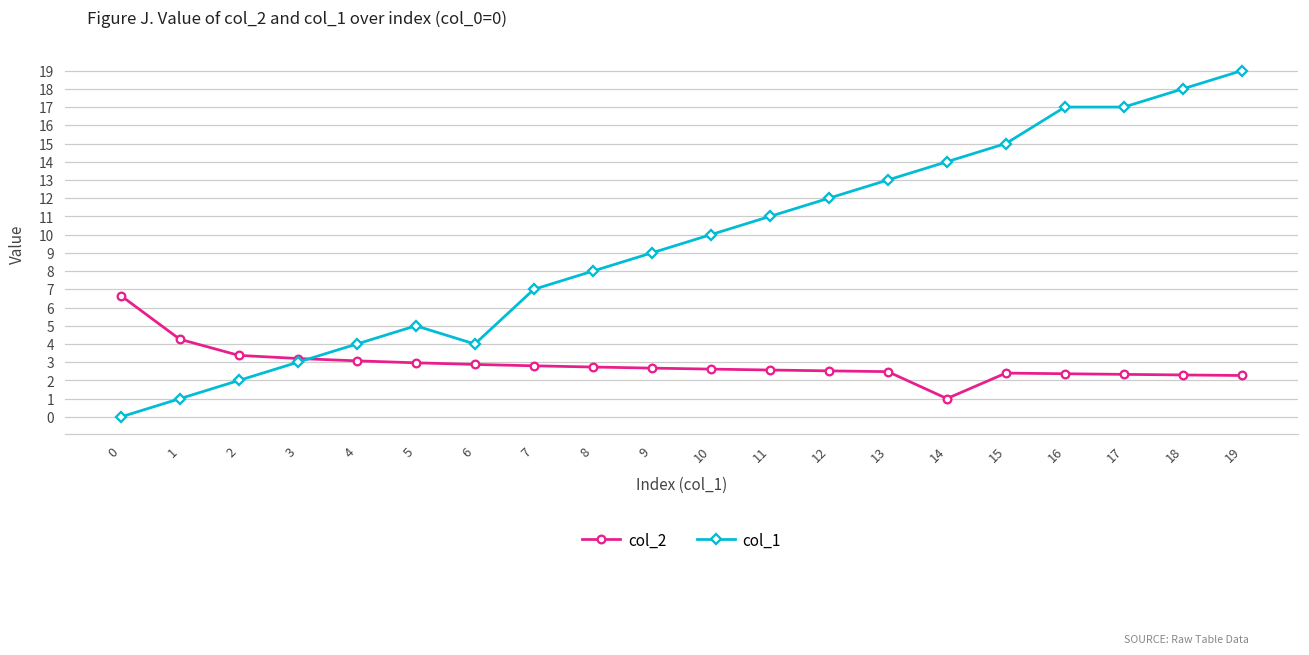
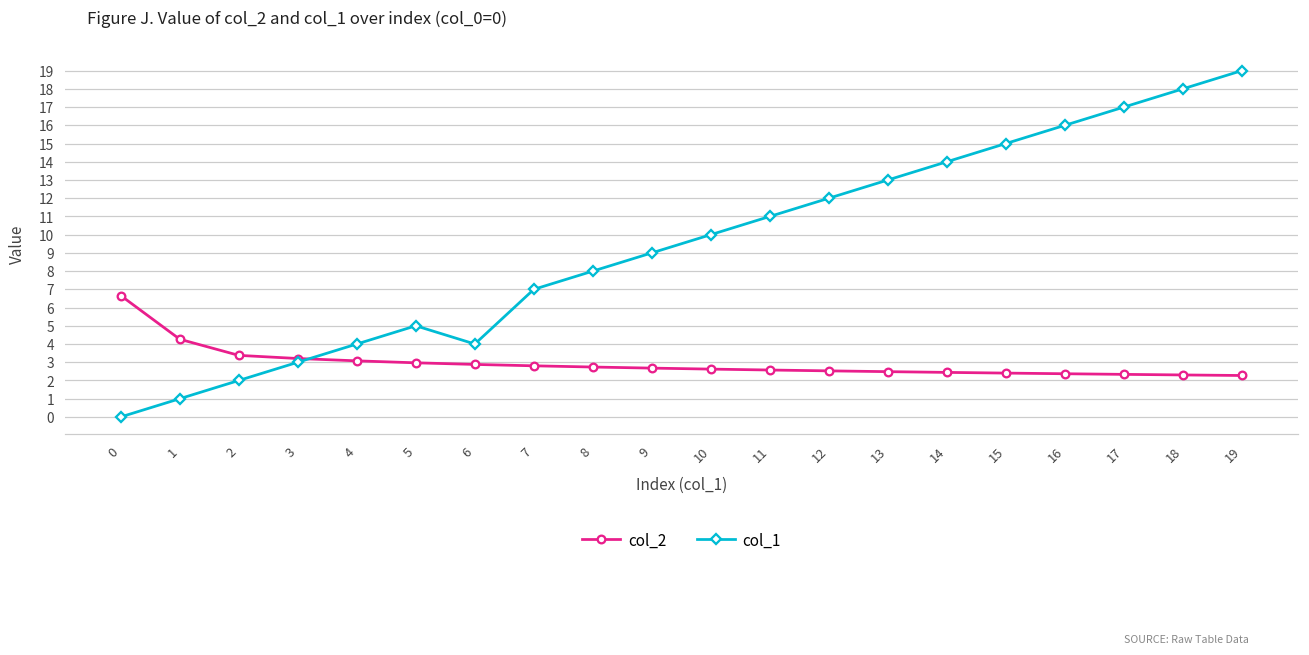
  {
    "col_2": {
      "0": 6.7,
      "1": 4.3,
      "2": 3.4,
      "3": 3.2,
      "4": 3.1,
      "5": 3.0,
      "6": 2.9,
      "7": 2.8,
      "8": 2.7,
      "9": 2.7,
      "10": 2.6,
      "11": 2.6,
      "12": 2.5,
      "13": 2.5,
-     "14": 1.0,
+     "14": 2.4,
      "15": 2.4,
      "16": 2.4,
      "17": 2.3,
      "18": 2.3,
      "19": 2.3
    },
    "col_1": {
      "0": 0,
      "1": 1,
      "2": 2,
      "3": 3,
      "4": 4,
      "5": 5,
      "6": 4,
      "7": 7,
      "8": 8,
      "9": 9,
      "10": 10,
      "11": 11,
      "12": 12,
      "13": 13,
      "14": 14,
      "15": 15,
-     "16": 17,
+     "16": 16,
      "17": 17,
      "18": 18,
      "19": 19
    }
  }
